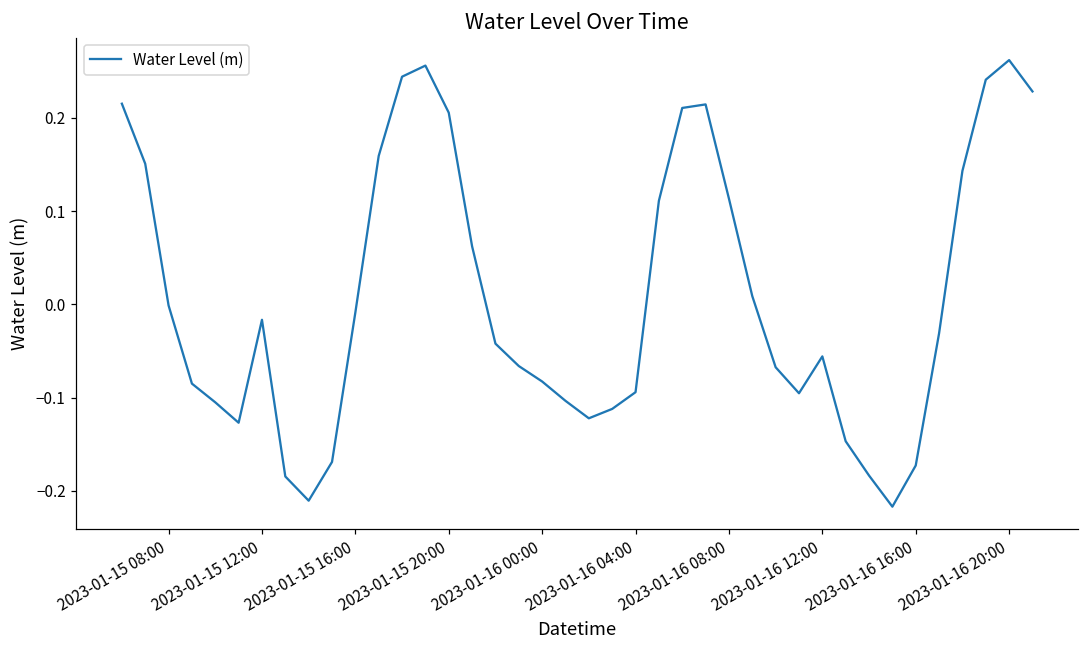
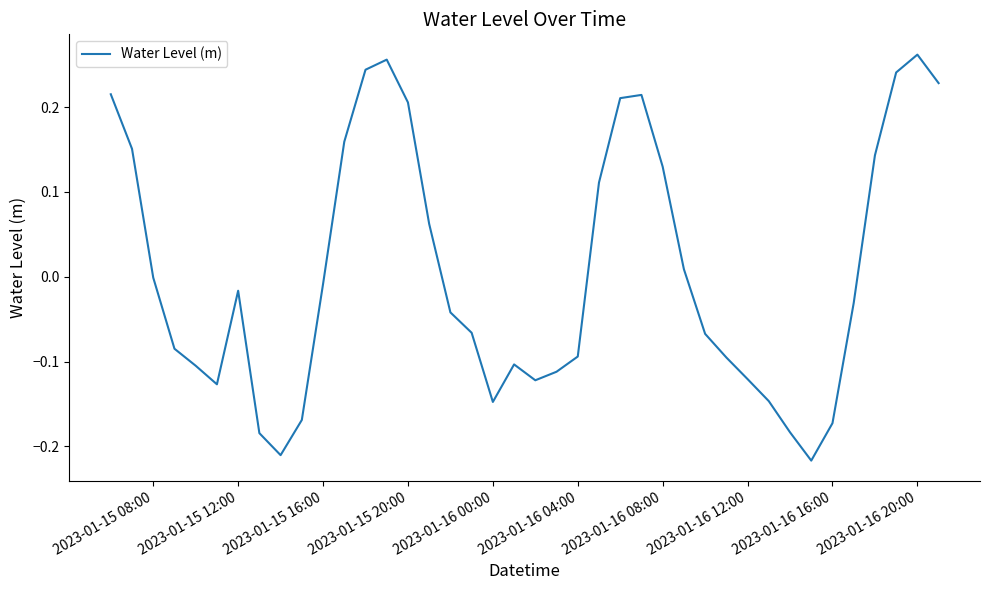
  {
    "2023-01-15 08:00": 0.00,
    "2023-01-15 12:00": -0.02,
    "2023-01-15 16:00": -0.01,
    "2023-01-15 20:00": 0.21,
-   "2023-01-16 00:00": -0.08,
+   "2023-01-16 00:00": -0.15,
    "2023-01-16 04:00": -0.09,
-   "2023-01-16 08:00": 0.11,
-   "2023-01-16 12:00": -0.06,
+   "2023-01-16 08:00": 0.13,
+   "2023-01-16 12:00": -0.12,
    "2023-01-16 16:00": -0.17,
    "2023-01-16 20:00": 0.26
  }
